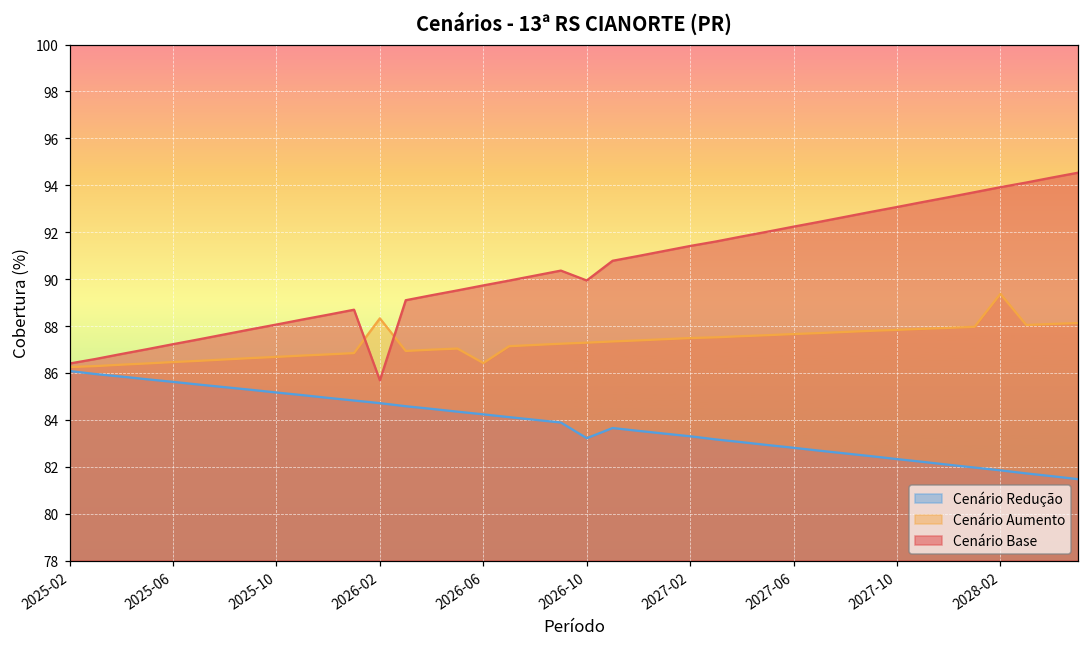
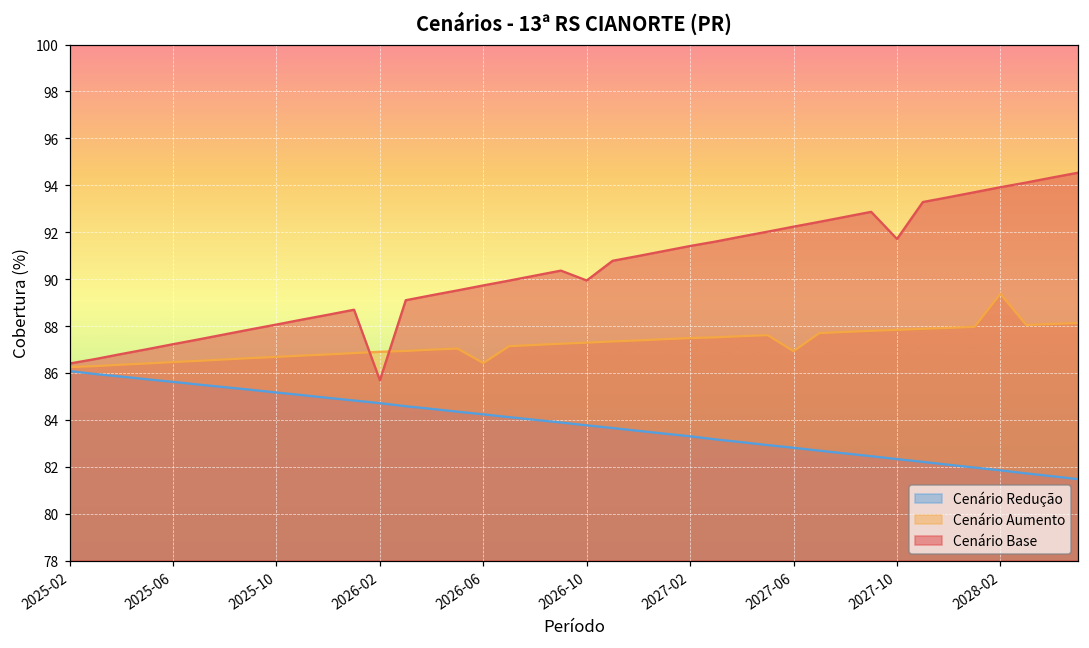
  {
    "Cenário Redução": {
      "2025-02": 86.1,
      "2025-06": 85.6,
      "2025-10": 85.2,
      "2026-02": 84.7,
      "2026-06": 84.2,
-     "2026-10": 83.2,
+     "2026-10": 83.8,
      "2027-02": 83.3,
      "2027-06": 82.8,
      "2027-10": 82.3,
      "2028-02": 81.8
    },
    "Cenário Aumento": {
      "2025-02": 86.2,
      "2025-06": 86.5,
      "2025-10": 86.7,
-     "2026-02": 88.3,
+     "2026-02": 86.9,
      "2026-06": 86.4,
      "2026-10": 87.3,
      "2027-02": 87.5,
-     "2027-06": 87.7,
+     "2027-06": 86.9,
      "2027-10": 87.8,
      "2028-02": 89.4
    },
    "Cenário Base": {
      "2025-02": 86.4,
      "2025-06": 87.2,
      "2025-10": 88.1,
      "2026-02": 85.7,
      "2026-06": 89.7,
      "2026-10": 89.9,
      "2027-02": 91.4,
      "2027-06": 92.2,
-     "2027-10": 93.1,
+     "2027-10": 91.7,
      "2028-02": 93.9
    }
  }
